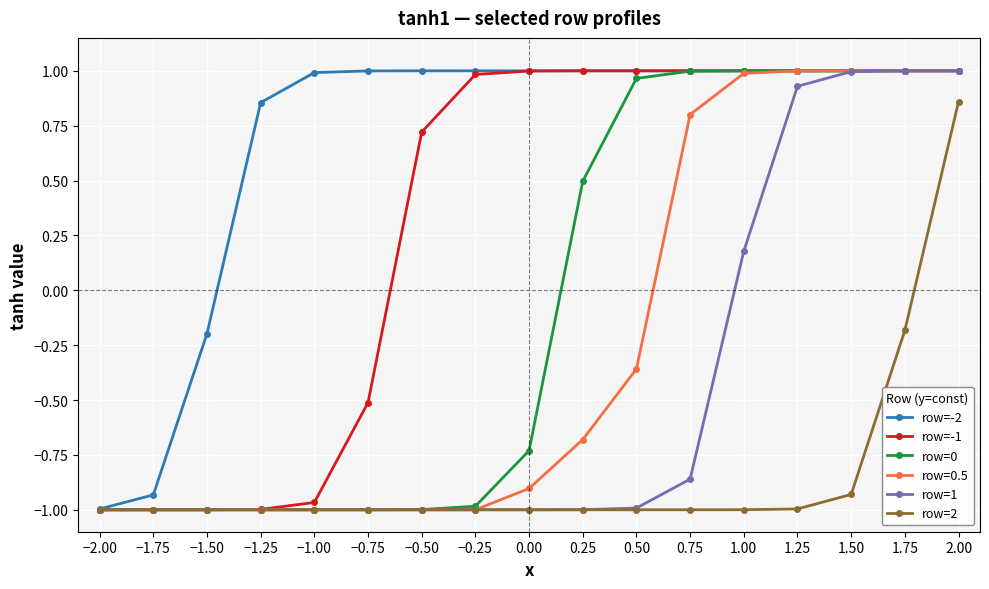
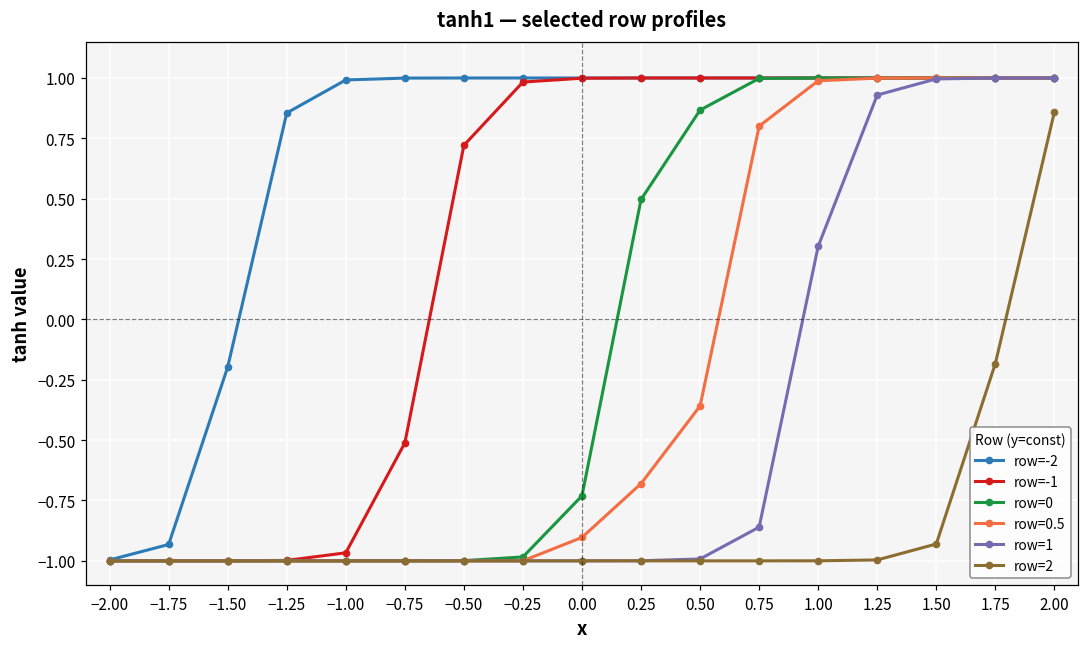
  {
    "row=-2": {
      "−1.75": -0.93,
      "−1.50": -0.20,
      "−1.25": 0.86,
      "−1.00": 0.99,
      "−0.75": 1.00,
      "−0.50": 1.00,
      "−0.25": 1.00
    },
    "row=-1": {
      "−1.00": -0.97,
      "−0.75": -0.51,
      "−0.50": 0.72,
      "−0.25": 0.98
    },
    "row=0": {
      "−0.25": -0.98,
      "0.00": -0.73,
      "0.25": 0.50,
-     "0.50": 0.97
+     "0.50": 0.87
    },
    "row=0.5": {
      "0.00": -0.90,
      "0.25": -0.68,
      "0.50": -0.36,
      "0.75": 0.80
    },
    "row=1": {
      "0.75": -0.86,
-     "1.00": 0.18,
+     "1.00": 0.30,
      "1.25": 0.93
    },
    "row=2": {
      "0.75": -1.00,
      "1.00": -1.00,
      "1.25": -1.00,
      "1.50": -0.93,
      "1.75": -0.18,
      "2.00": 0.86
    }
  }
